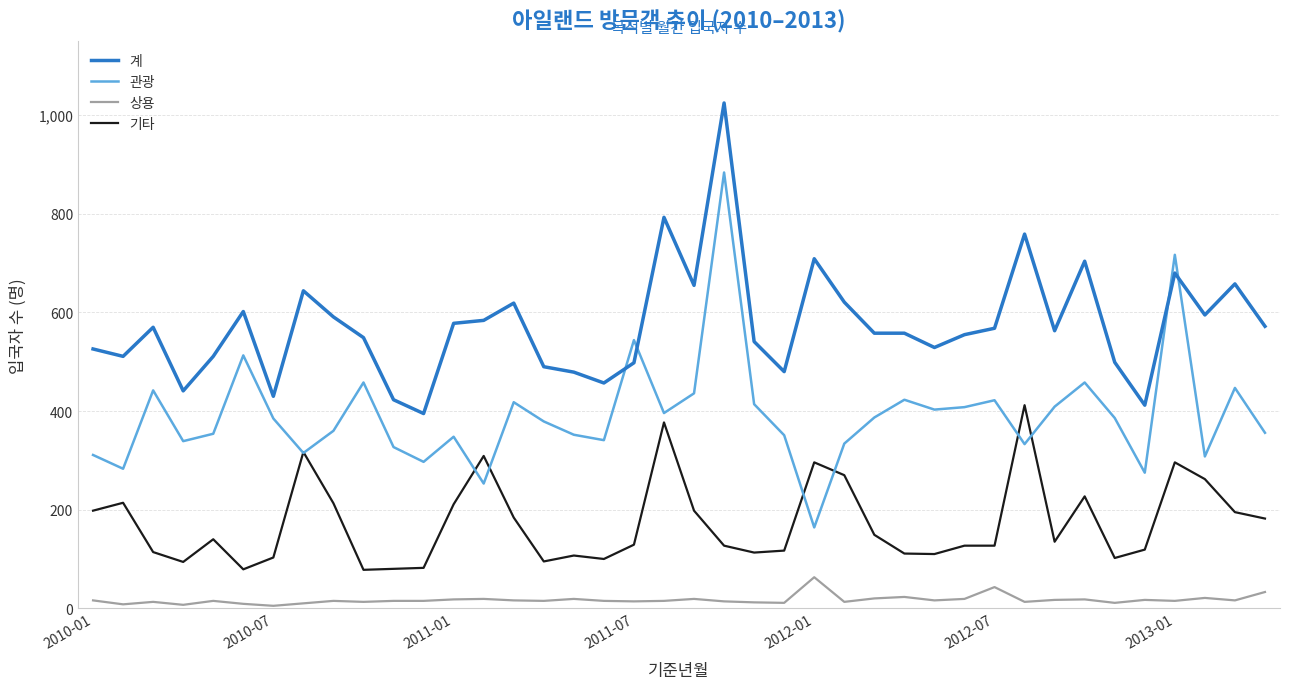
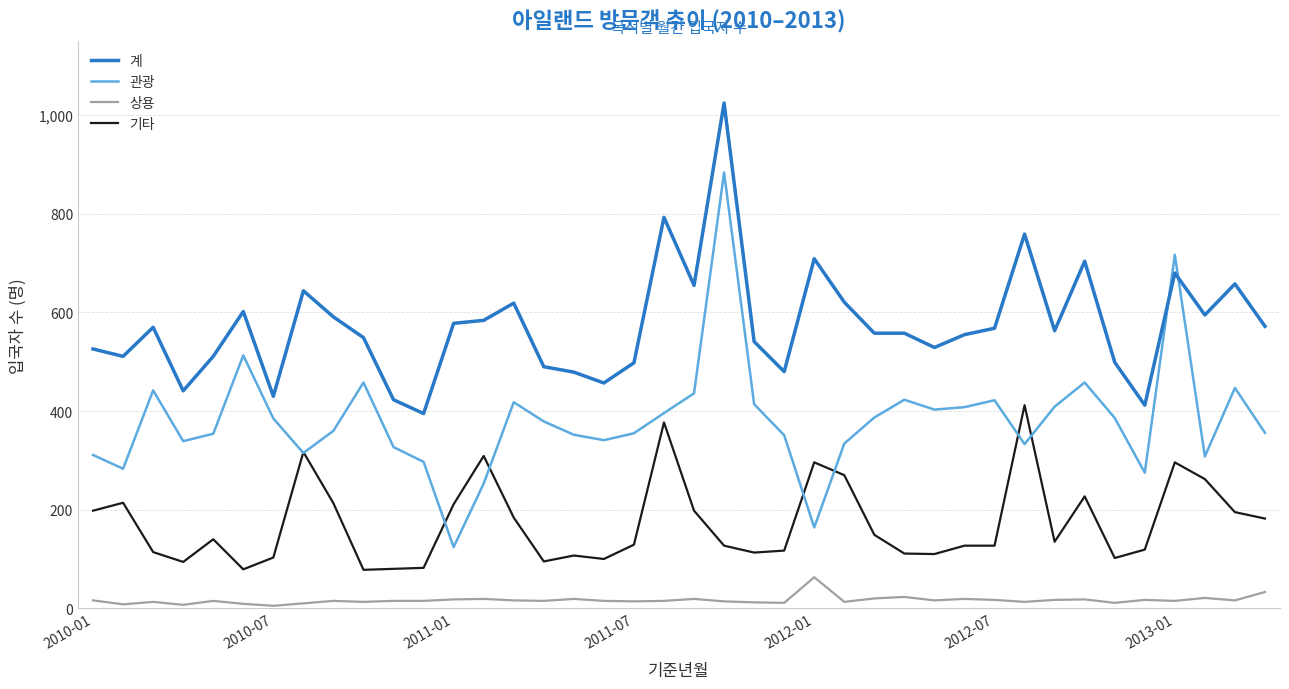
  {
    "계": {
      "2010-01": 530,
      "2010-07": 430,
      "2011-01": 580,
      "2011-07": 500,
      "2012-01": 710,
      "2012-07": 570,
      "2013-01": 680
    },
    "관광": {
      "2010-01": 310,
      "2010-07": 390,
-     "2011-01": 350,
-     "2011-07": 540,
+     "2011-01": 120,
+     "2011-07": 360,
      "2012-01": 160,
      "2012-07": 420,
      "2013-01": 720
    },
    "상용": {
      "2010-01": 20,
      "2010-07": 10,
      "2011-01": 20,
      "2011-07": 10,
      "2012-01": 60,
-     "2012-07": 40,
+     "2012-07": 20,
      "2013-01": 20
    },
    "기타": {
      "2010-01": 200,
      "2010-07": 100,
      "2011-01": 210,
      "2011-07": 130,
      "2012-01": 300,
      "2012-07": 130,
      "2013-01": 300
    }
  }
